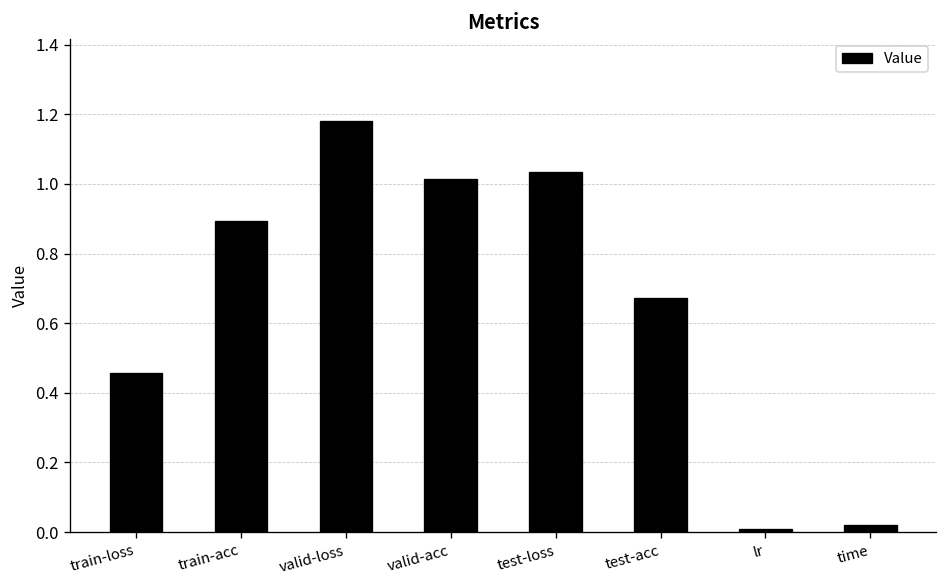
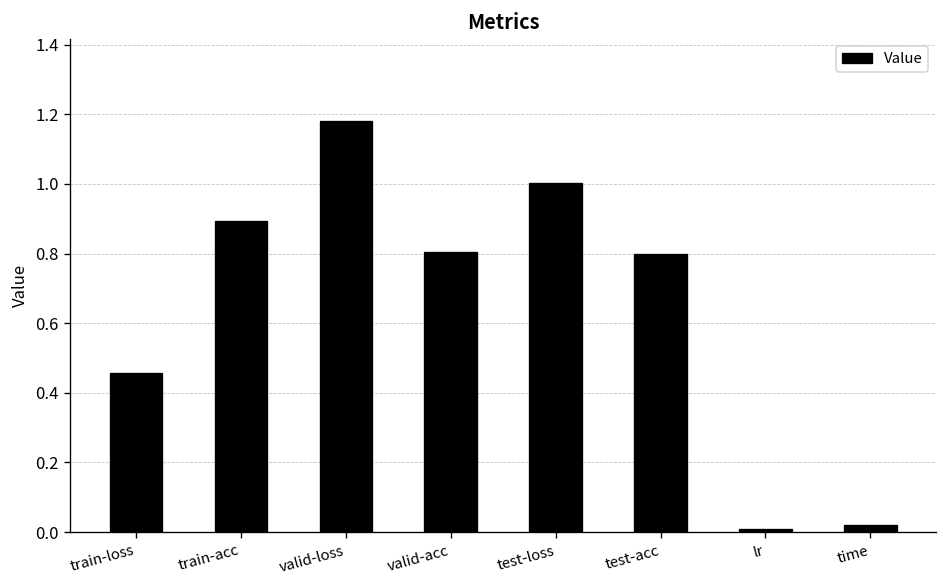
  {
    "train-loss": 0.46,
    "train-acc": 0.89,
    "valid-loss": 1.18,
-   "valid-acc": 1.01,
-   "test-loss": 1.04,
-   "test-acc": 0.67,
+   "valid-acc": 0.80,
+   "test-loss": 1.00,
+   "test-acc": 0.80,
    "lr": 0.01,
    "time": 0.02
  }
